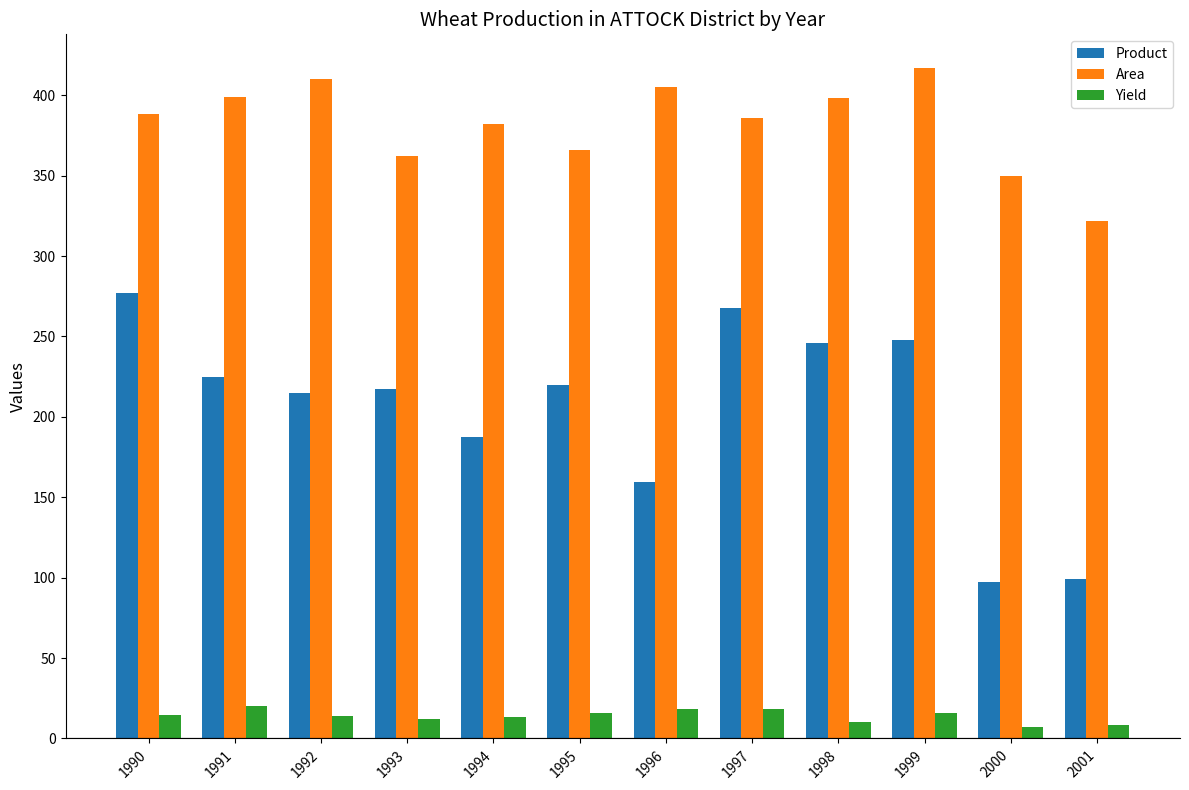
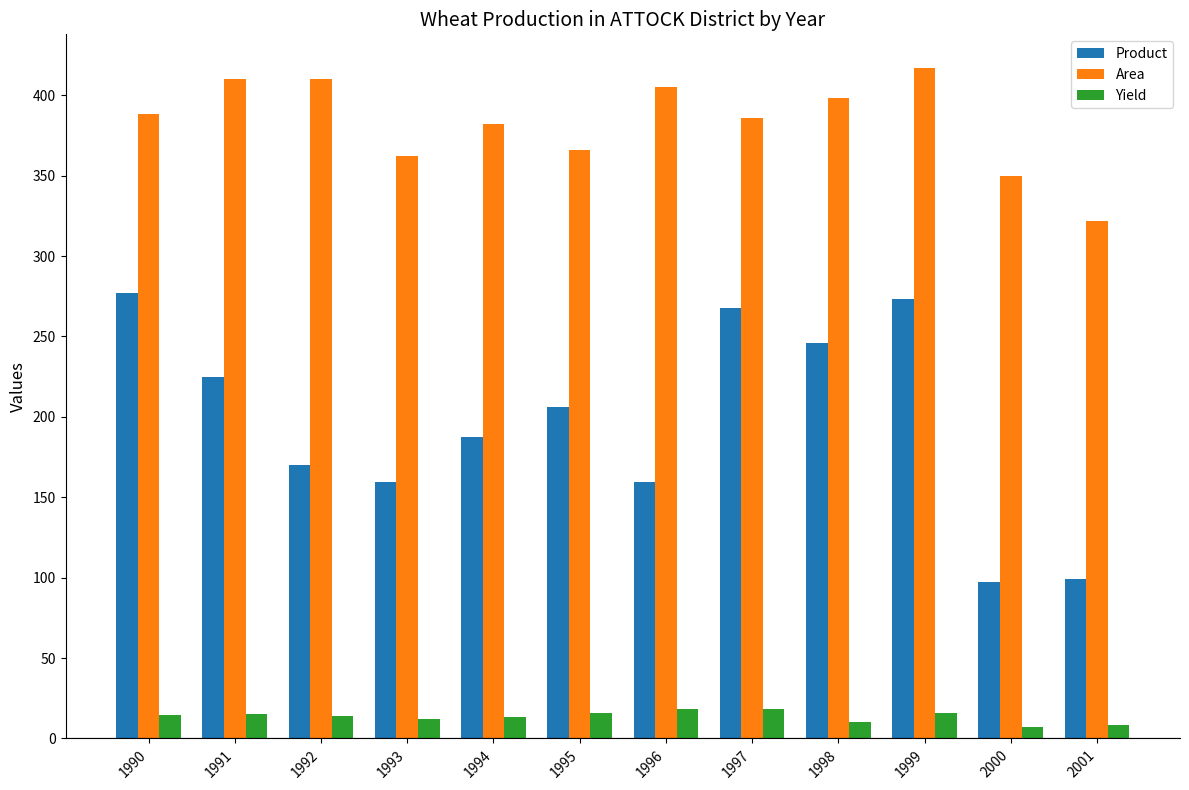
  {
    "Product": {
      "1990": 277,
      "1991": 225,
-     "1992": 215,
-     "1993": 217,
+     "1992": 170,
+     "1993": 160,
      "1994": 188,
-     "1995": 220,
+     "1995": 206,
      "1996": 160,
      "1997": 268,
      "1998": 246,
-     "1999": 248,
+     "1999": 273,
      "2000": 97,
      "2001": 99
    },
    "Area": {
      "1990": 388,
-     "1991": 399,
+     "1991": 410,
      "1992": 410,
      "1993": 362,
      "1994": 382,
      "1995": 366,
      "1996": 405,
      "1997": 386,
      "1998": 398,
      "1999": 417,
      "2000": 350,
      "2001": 322
    },
    "Yield": {
      "1990": 15,
-     "1991": 20,
+     "1991": 15,
      "1992": 14,
      "1993": 12,
      "1994": 13,
      "1995": 16,
      "1996": 18,
      "1997": 19,
      "1998": 10,
      "1999": 16,
      "2000": 7,
      "2001": 9
    }
  }
